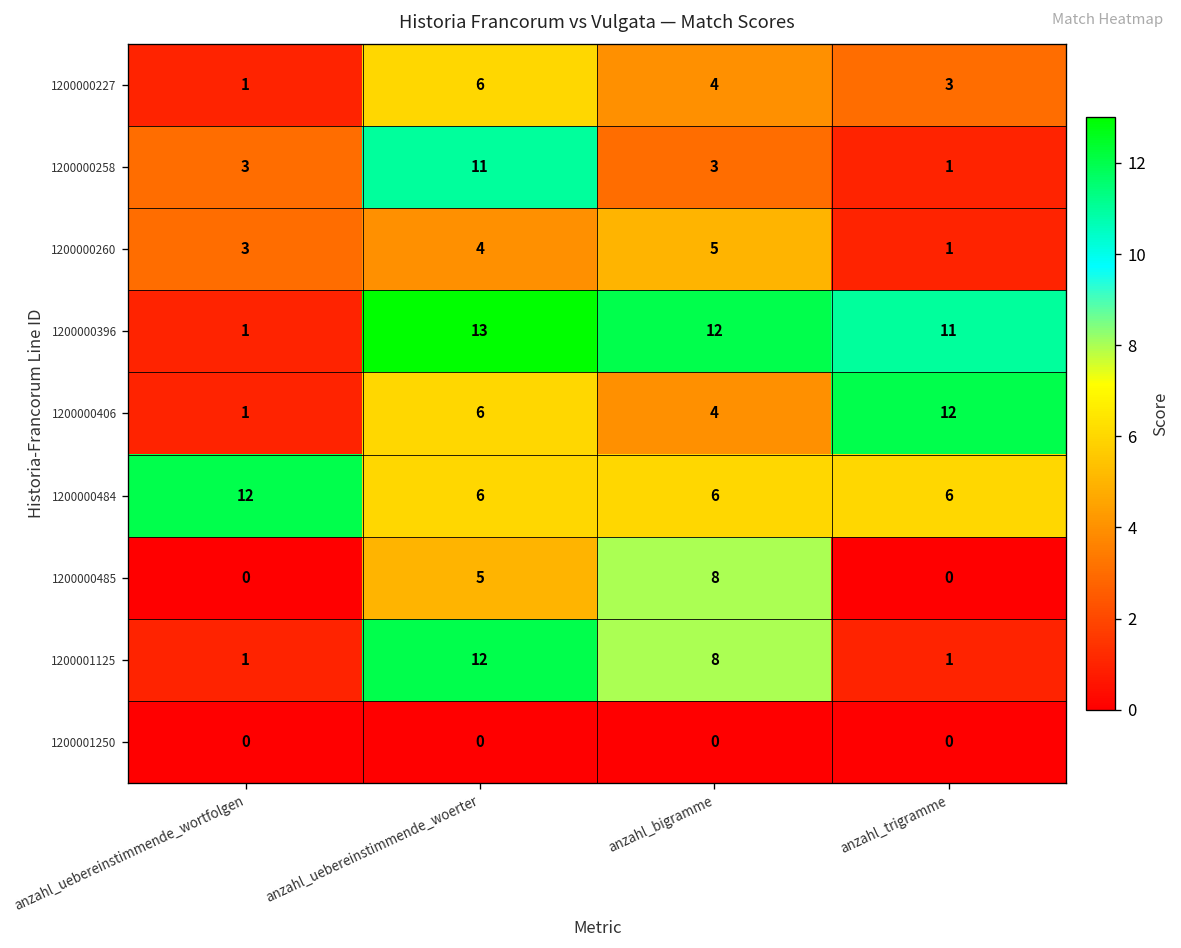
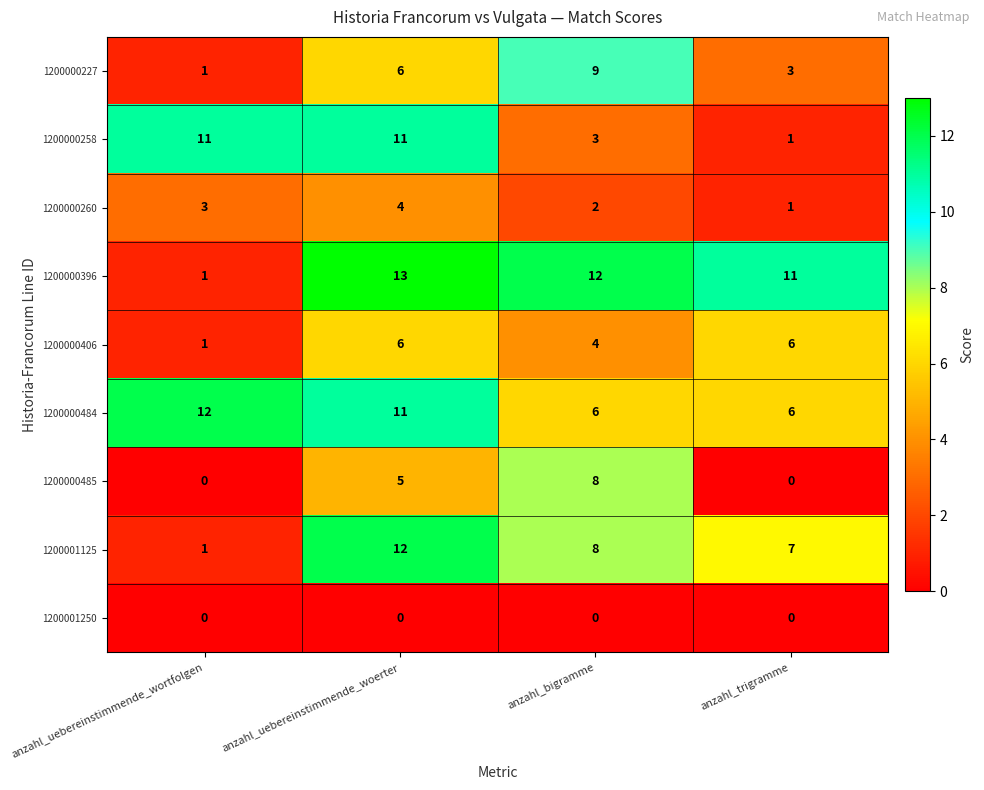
  {
    "1200000227": {
      "anzahl_uebereinstimmende_wortfolgen": 1,
      "anzahl_uebereinstimmende_woerter": 6,
-     "anzahl_bigramme": 4,
+     "anzahl_bigramme": 9,
      "anzahl_trigramme": 3
    },
    "1200000258": {
-     "anzahl_uebereinstimmende_wortfolgen": 3,
+     "anzahl_uebereinstimmende_wortfolgen": 11,
      "anzahl_uebereinstimmende_woerter": 11,
      "anzahl_bigramme": 3,
      "anzahl_trigramme": 1
    },
    "1200000260": {
      "anzahl_uebereinstimmende_wortfolgen": 3,
      "anzahl_uebereinstimmende_woerter": 4,
-     "anzahl_bigramme": 5,
+     "anzahl_bigramme": 2,
      "anzahl_trigramme": 1
    },
    "1200000396": {
      "anzahl_uebereinstimmende_wortfolgen": 1,
      "anzahl_uebereinstimmende_woerter": 13,
      "anzahl_bigramme": 12,
      "anzahl_trigramme": 11
    },
    "1200000406": {
      "anzahl_uebereinstimmende_wortfolgen": 1,
      "anzahl_uebereinstimmende_woerter": 6,
      "anzahl_bigramme": 4,
-     "anzahl_trigramme": 12
+     "anzahl_trigramme": 6
    },
    "1200000484": {
      "anzahl_uebereinstimmende_wortfolgen": 12,
-     "anzahl_uebereinstimmende_woerter": 6,
+     "anzahl_uebereinstimmende_woerter": 11,
      "anzahl_bigramme": 6,
      "anzahl_trigramme": 6
    },
    "1200000485": {
      "anzahl_uebereinstimmende_wortfolgen": 0,
      "anzahl_uebereinstimmende_woerter": 5,
      "anzahl_bigramme": 8,
      "anzahl_trigramme": 0
    },
    "1200001125": {
      "anzahl_uebereinstimmende_wortfolgen": 1,
      "anzahl_uebereinstimmende_woerter": 12,
      "anzahl_bigramme": 8,
-     "anzahl_trigramme": 1
+     "anzahl_trigramme": 7
    },
    "1200001250": {
      "anzahl_uebereinstimmende_wortfolgen": 0,
      "anzahl_uebereinstimmende_woerter": 0,
      "anzahl_bigramme": 0,
      "anzahl_trigramme": 0
    }
  }
